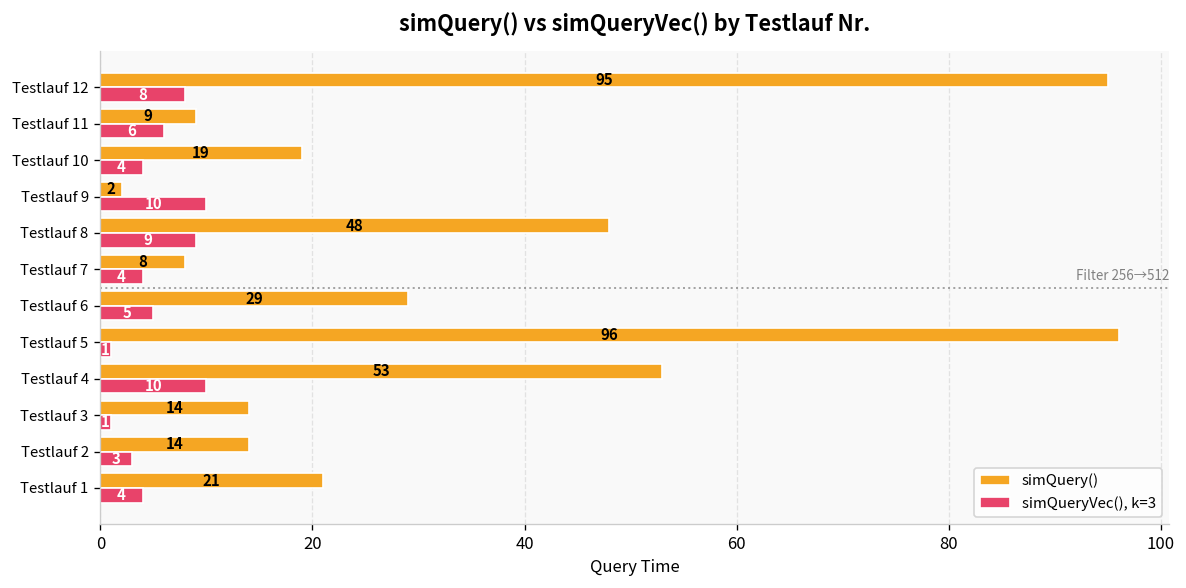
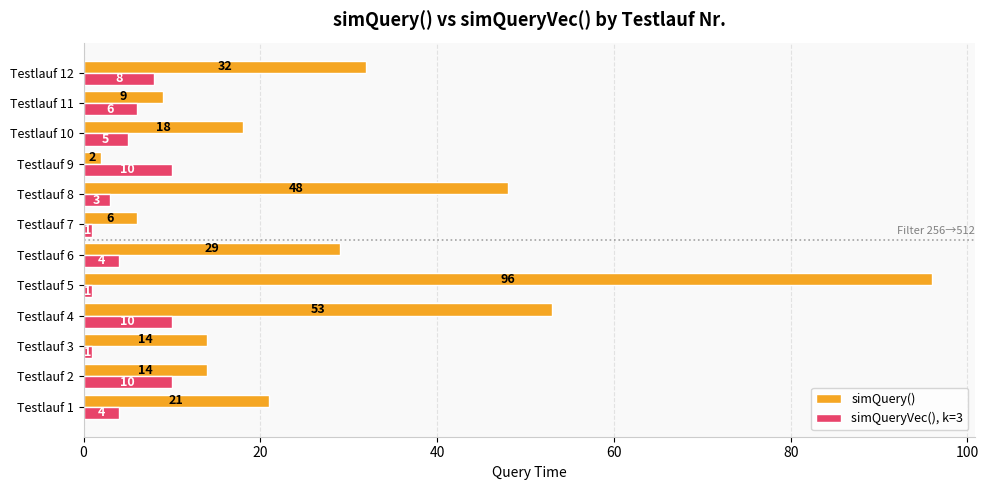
  {
    "simQuery()": {
-     "Testlauf 12": 95,
+     "Testlauf 12": 32,
      "Testlauf 11": 9,
-     "Testlauf 10": 19,
+     "Testlauf 10": 18,
      "Testlauf 9": 2,
      "Testlauf 8": 48,
-     "Testlauf 7": 8,
+     "Testlauf 7": 6,
      "Testlauf 6": 29,
      "Testlauf 5": 96,
      "Testlauf 4": 53,
      "Testlauf 3": 14,
      "Testlauf 2": 14,
      "Testlauf 1": 21
    },
    "simQueryVec(), k=3": {
      "Testlauf 12": 8,
      "Testlauf 11": 6,
-     "Testlauf 10": 4,
+     "Testlauf 10": 5,
      "Testlauf 9": 10,
-     "Testlauf 8": 9,
-     "Testlauf 7": 4,
-     "Testlauf 6": 5,
+     "Testlauf 8": 3,
+     "Testlauf 7": 1,
+     "Testlauf 6": 4,
      "Testlauf 5": 1,
      "Testlauf 4": 10,
      "Testlauf 3": 1,
-     "Testlauf 2": 3,
+     "Testlauf 2": 10,
      "Testlauf 1": 4
    }
  }
